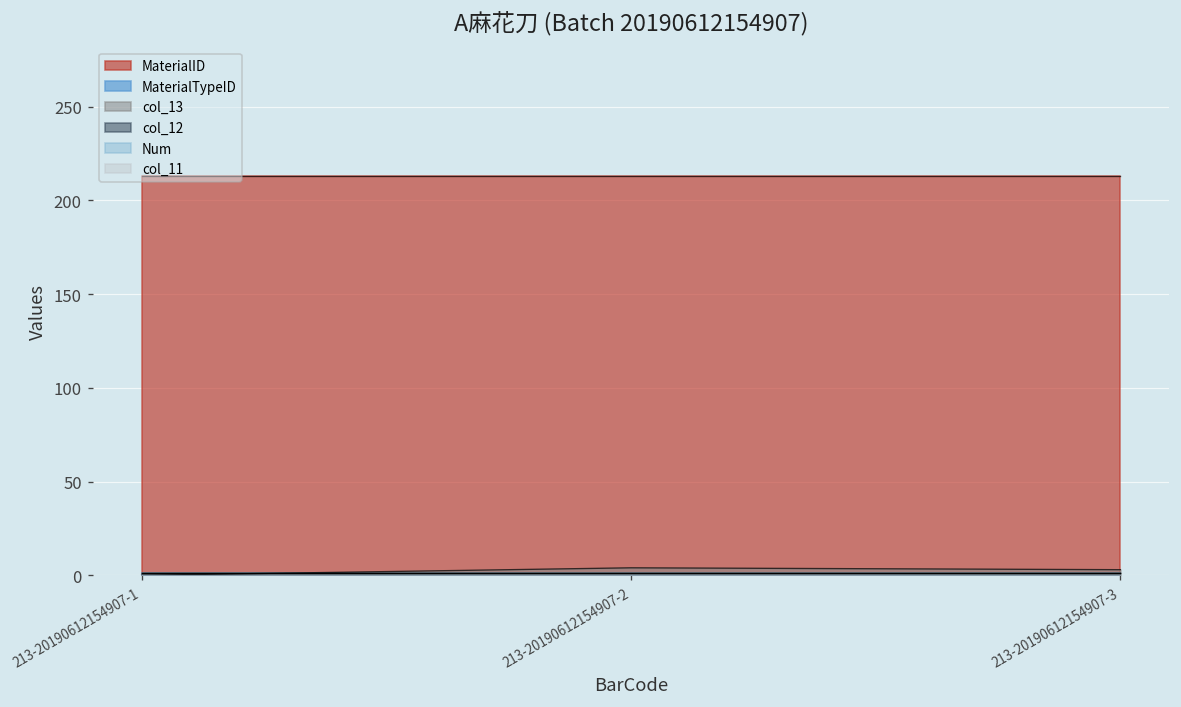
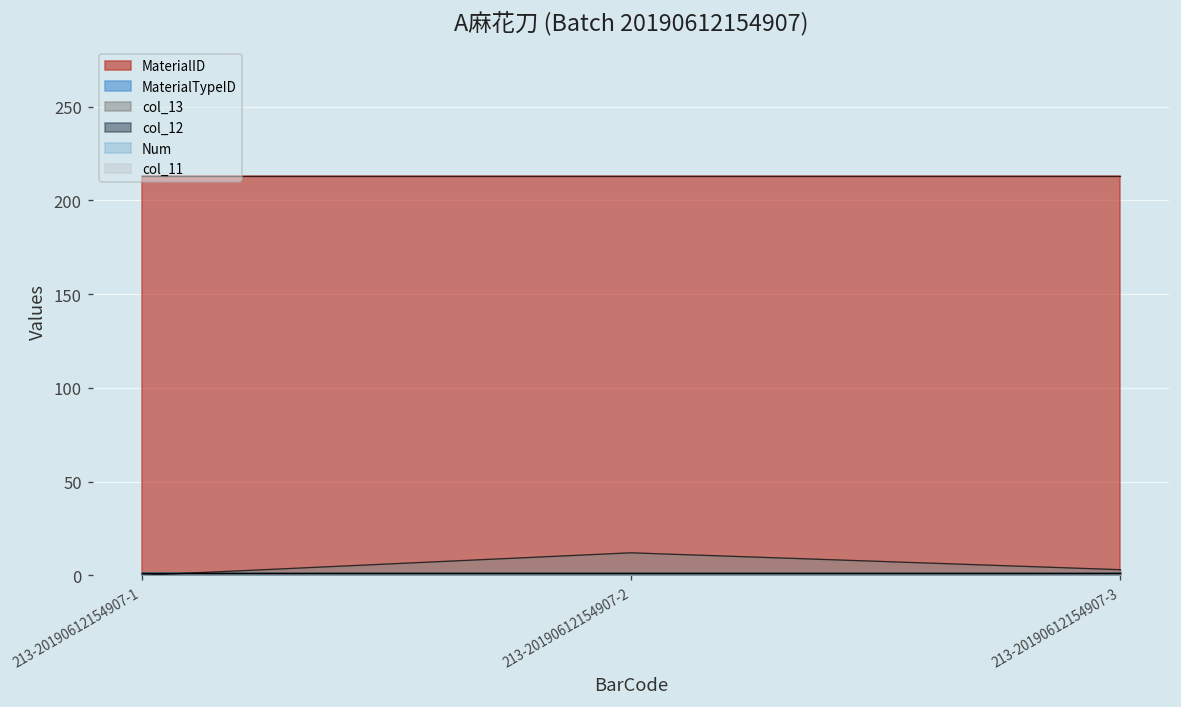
  {
    "MaterialID": {
      "213-20190612154907-1": 213,
      "213-20190612154907-2": 213,
      "213-20190612154907-3": 213
    },
    "col_11": {
      "213-20190612154907-2": 1,
      "213-20190612154907-3": 1
    },
    "col_13": {
-     "213-20190612154907-2": 4,
+     "213-20190612154907-2": 12,
      "213-20190612154907-3": 3
    }
  }
